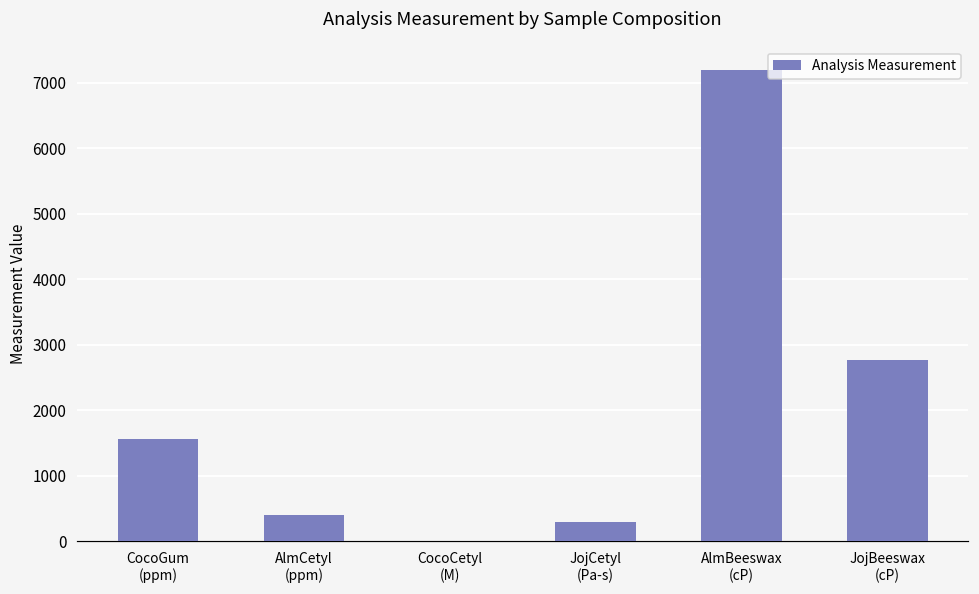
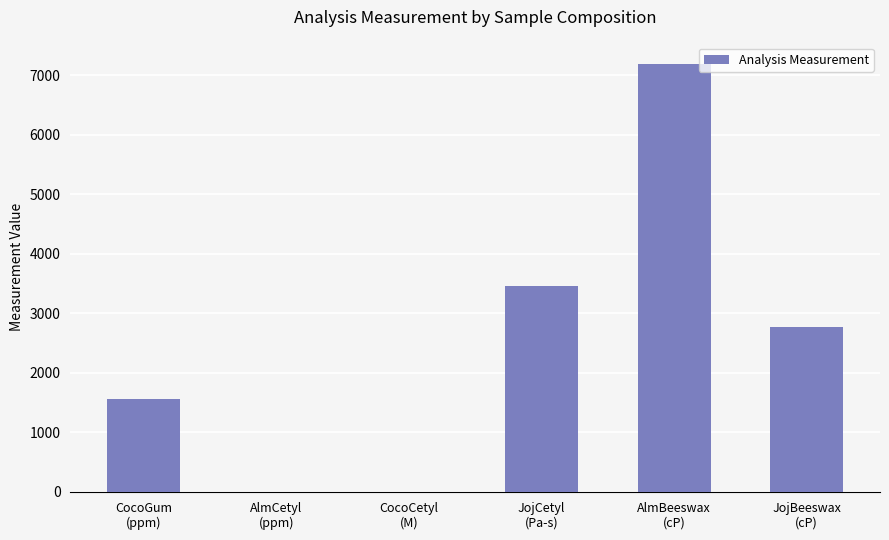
  {
    "CocoGum (ppm)": 1600,
-   "AlmCetyl (ppm)": 400,
-   "JojCetyl (Pa-s)": 300,
+   "AlmCetyl (ppm)": 0,
+   "JojCetyl (Pa-s)": 3500,
    "AlmBeeswax (cP)": 7200,
    "JojBeeswax (cP)": 2800
  }
